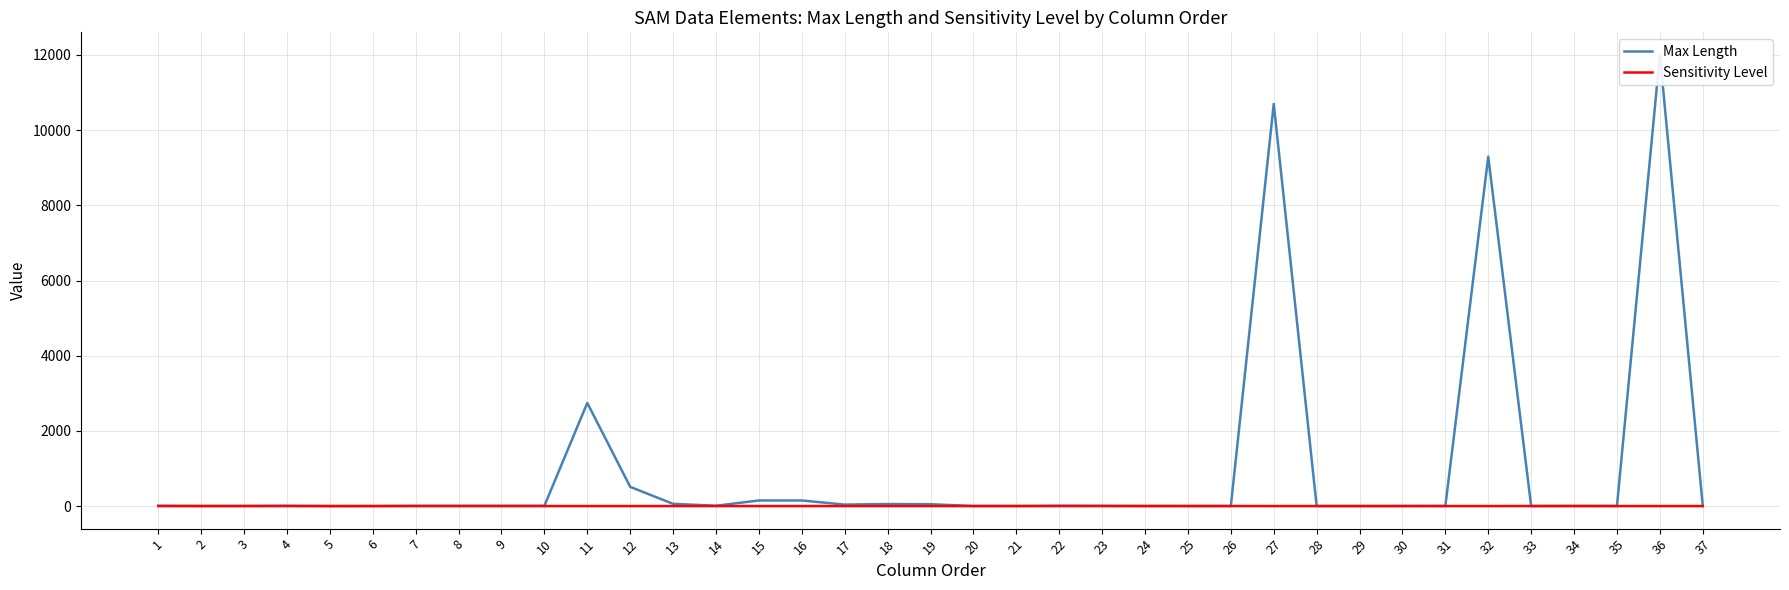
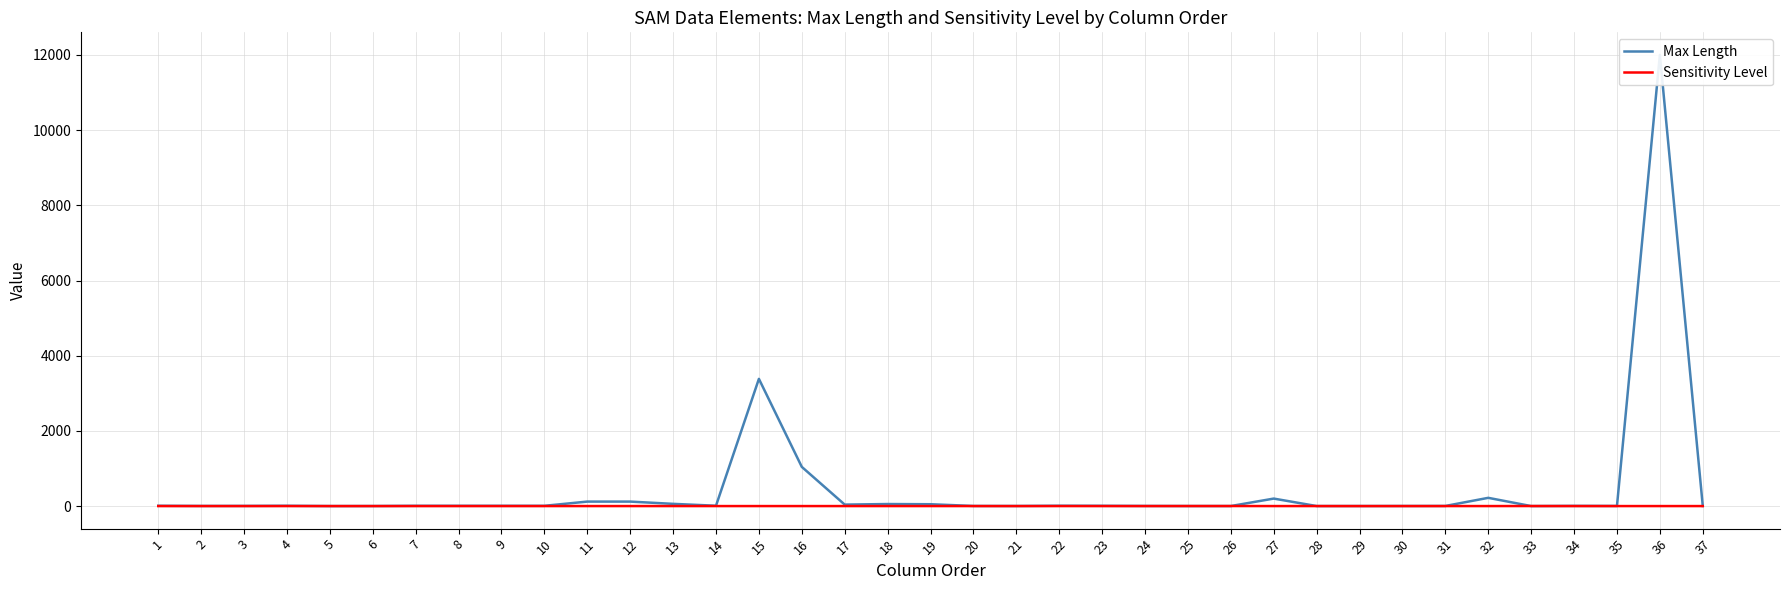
  {
    "Max Length": {
-     "11": 2700,
-     "12": 500,
-     "15": 200,
-     "16": 200,
-     "27": 10700,
-     "32": 9300
+     "11": 100,
+     "12": 100,
+     "15": 3400,
+     "16": 1000,
+     "27": 200,
+     "32": 200
    },
    "Sensitivity Level": {
      "11": 0,
      "12": 0,
      "15": 0,
      "16": 0,
      "27": 0,
      "32": 0,
      "36": 0
    }
  }
